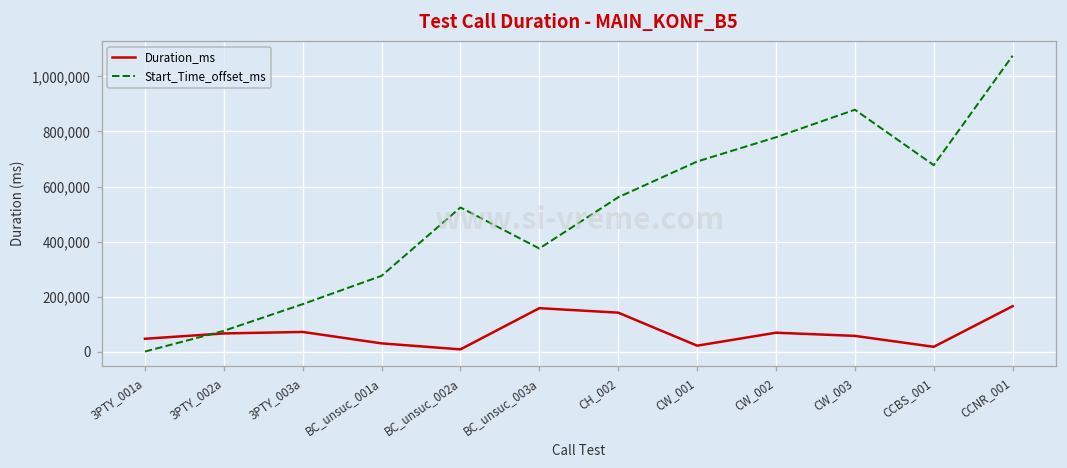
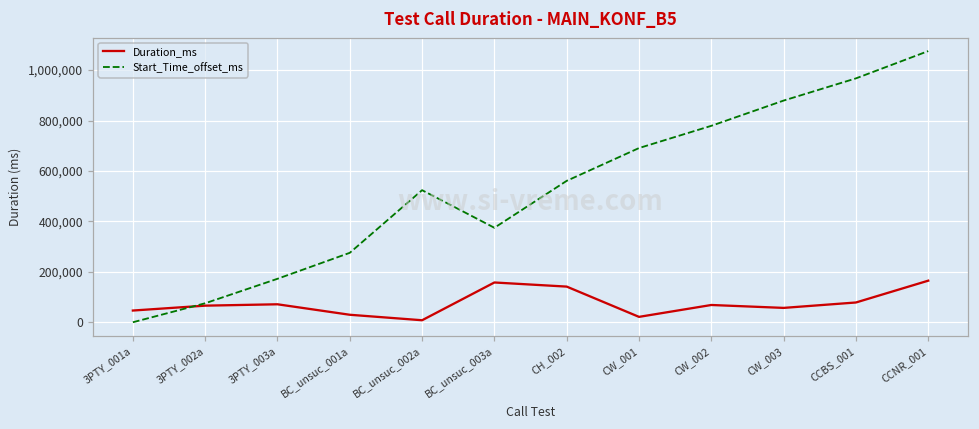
  {
    "Duration_ms": {
      "3PTY_001a": "50,000",
      "3PTY_003a": "70,000",
      "BC_unsuc_001a": "30,000",
      "BC_unsuc_002a": "10,000",
      "BC_unsuc_003a": "160,000",
      "CH_002": "140,000",
      "CW_001": "20,000",
      "CW_002": "70,000",
      "CW_003": "60,000",
-     "CCBS_001": "20,000",
+     "CCBS_001": "80,000",
      "CCNR_001": "160,000"
    },
    "Start_Time_offset_ms": {
      "3PTY_001a": "0",
      "3PTY_003a": "170,000",
      "BC_unsuc_001a": "280,000",
      "BC_unsuc_002a": "520,000",
      "BC_unsuc_003a": "370,000",
      "CH_002": "560,000",
      "CW_001": "690,000",
      "CW_002": "780,000",
      "CW_003": "880,000",
-     "CCBS_001": "680,000",
+     "CCBS_001": "970,000",
      "CCNR_001": "1,080,000"
    }
  }
